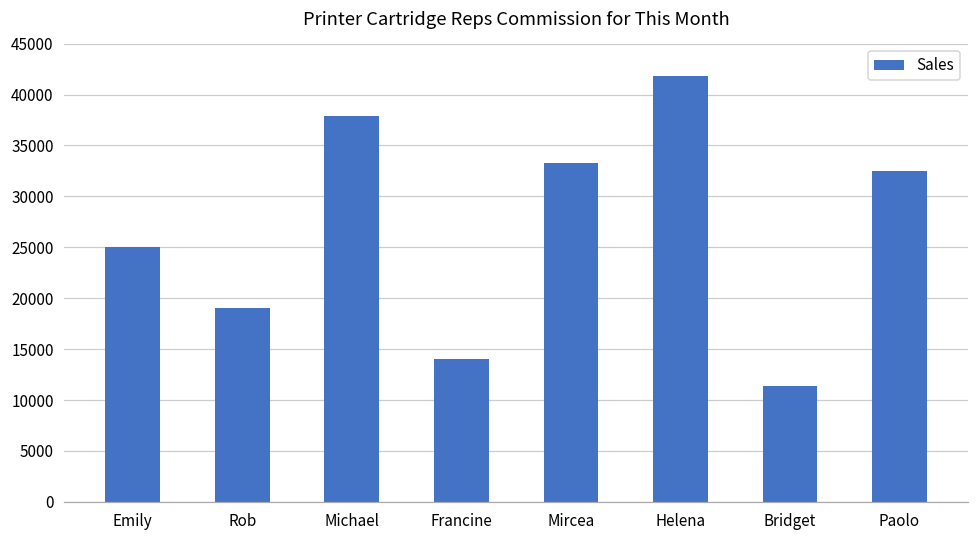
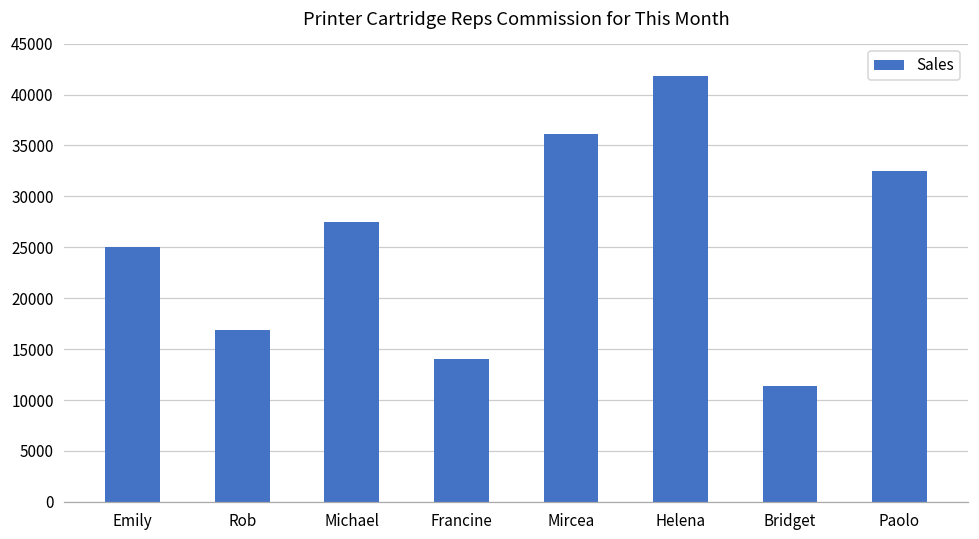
  {
    "Emily": 25000,
-   "Rob": 19000,
-   "Michael": 38000,
+   "Rob": 17000,
+   "Michael": 28000,
    "Francine": 14000,
-   "Mircea": 33000,
+   "Mircea": 36000,
    "Helena": 42000,
    "Bridget": 11000,
    "Paolo": 32000
  }
